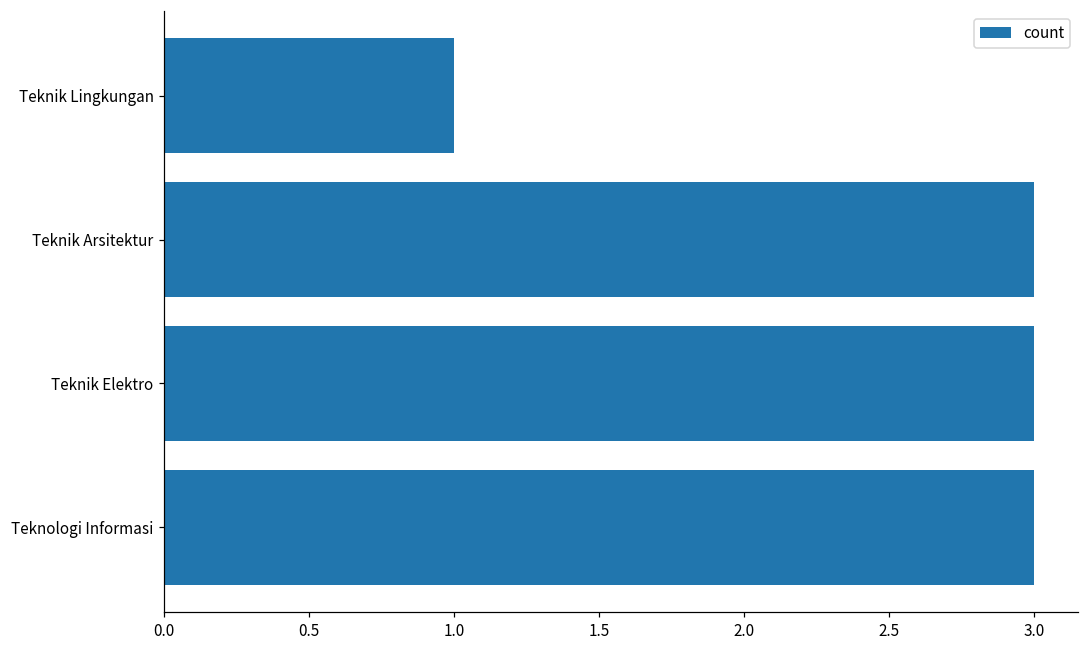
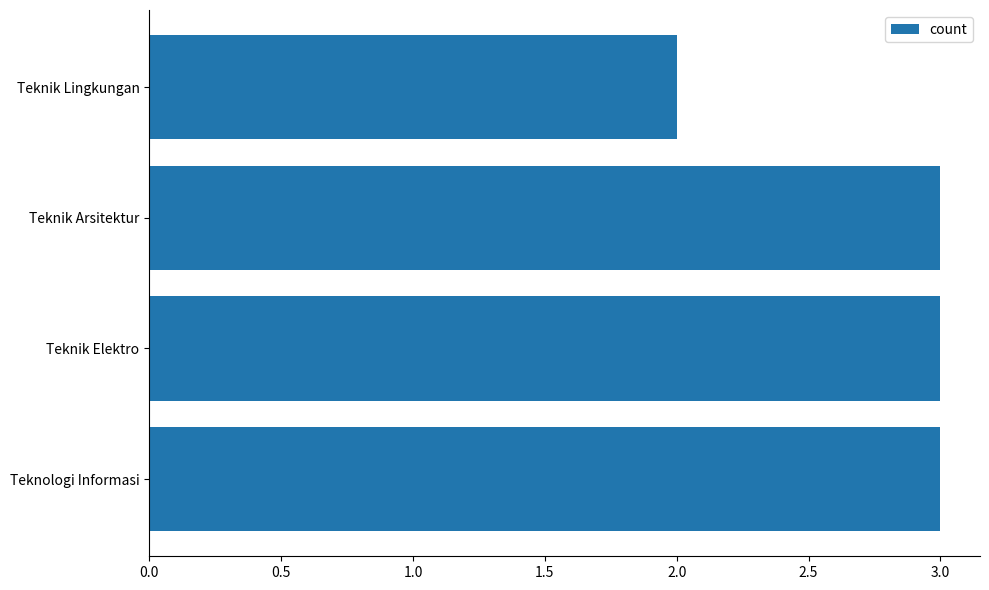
  {
-   "Teknik Lingkungan": 1,
+   "Teknik Lingkungan": 2,
    "Teknik Arsitektur": 3,
    "Teknik Elektro": 3,
    "Teknologi Informasi": 3
  }
